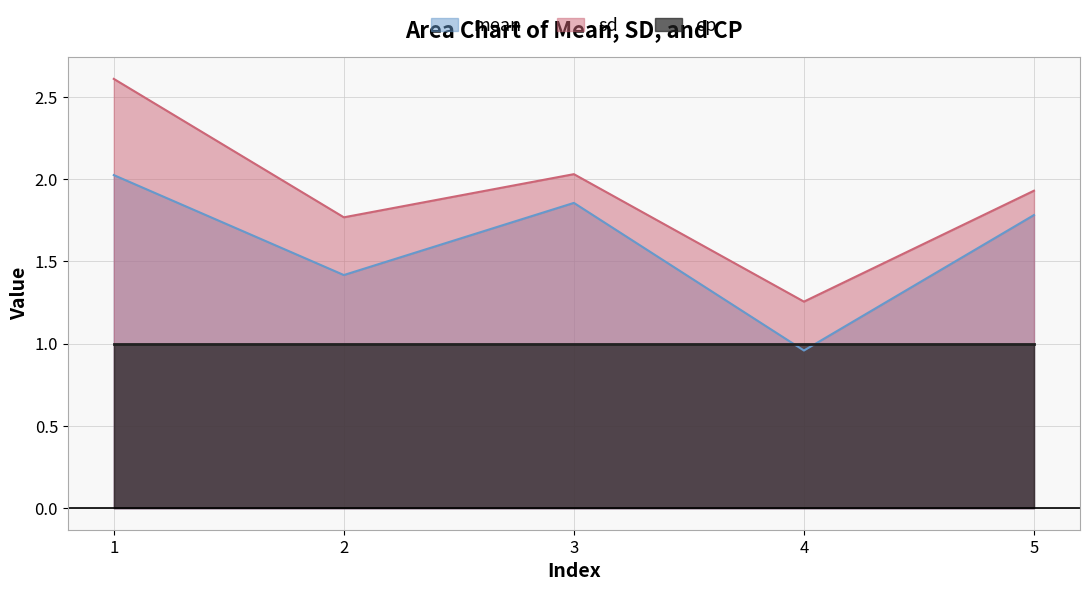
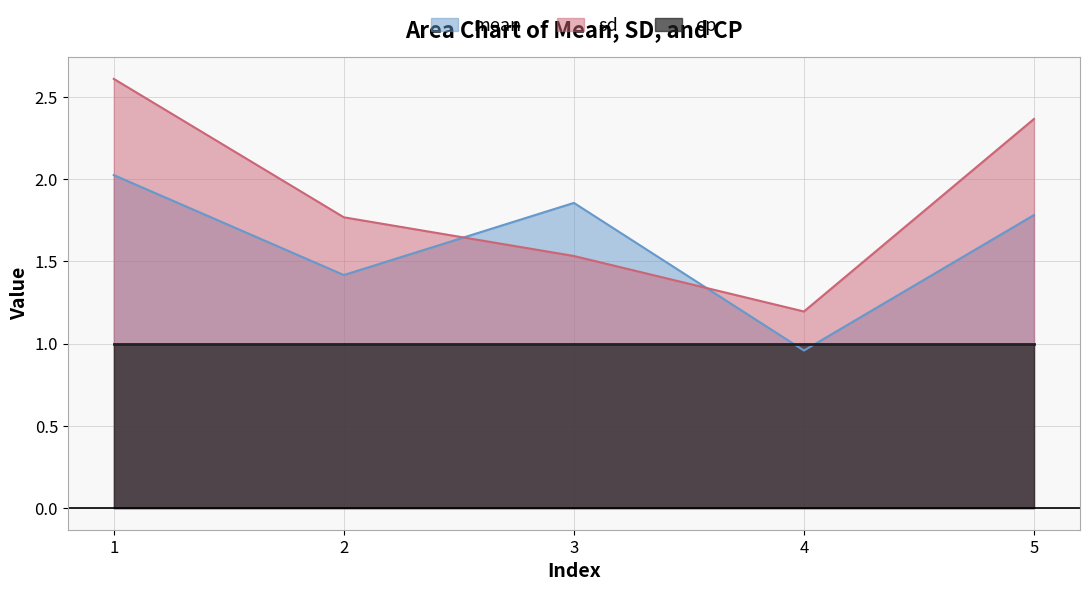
  {
    "mean": {
      "1": 2.02,
      "2": 1.42,
      "3": 1.86,
      "4": 0.96,
      "5": 1.78
    },
    "sd": {
      "1": 2.61,
      "2": 1.77,
-     "3": 2.03,
-     "4": 1.26,
-     "5": 1.93
+     "3": 1.53,
+     "4": 1.20,
+     "5": 2.37
    },
    "cp": {
      "1": 1.00,
      "2": 1.00,
      "3": 1.00,
      "4": 1.00,
      "5": 1.00
    }
  }
